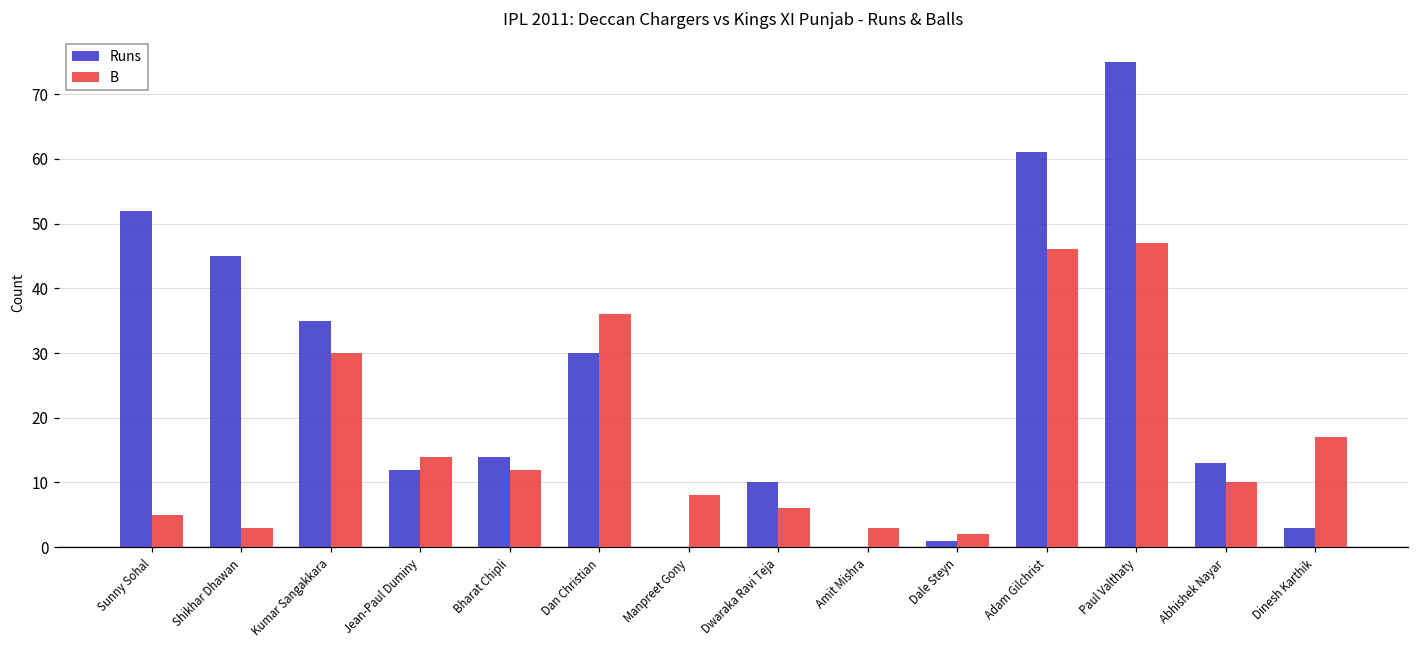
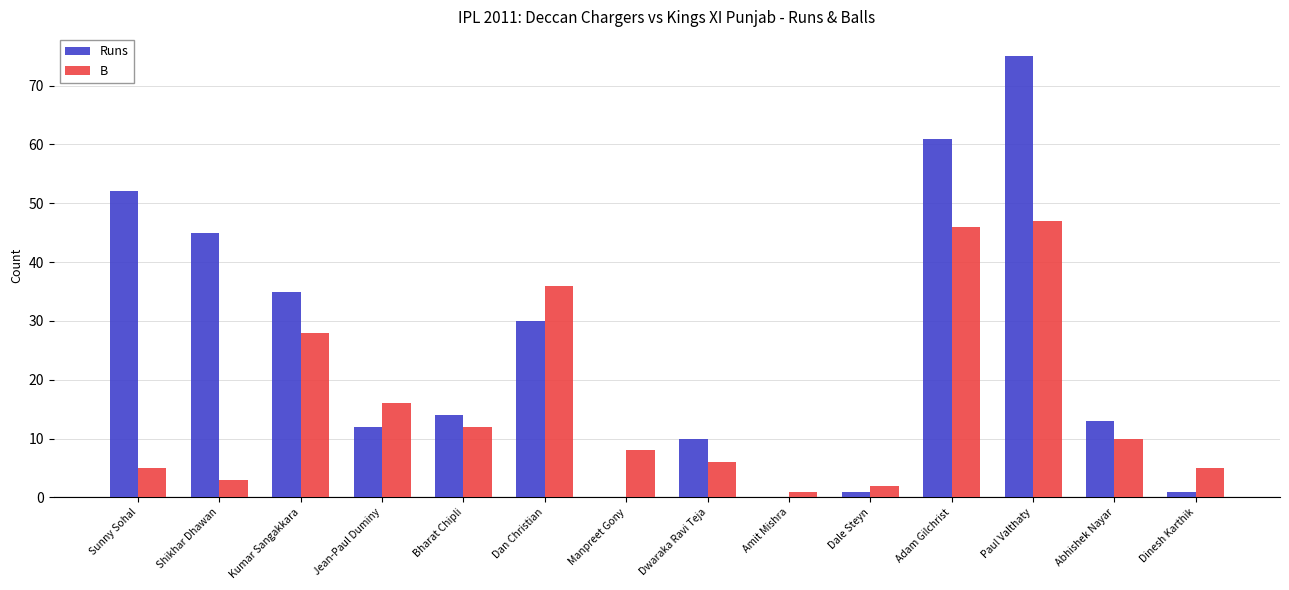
  {
    "Runs": {
      "Sunny Sohal": 52,
      "Shikhar Dhawan": 45,
      "Kumar Sangakkara": 35,
      "Jean-Paul Duminy": 12,
      "Bharat Chipli": 14,
      "Dan Christian": 30,
      "Manpreet Gony": 0,
      "Dwaraka Ravi Teja": 10,
      "Amit Mishra": 0,
      "Dale Steyn": 1,
      "Adam Gilchrist": 61,
      "Paul Valthaty": 75,
      "Abhishek Nayar": 13,
-     "Dinesh Karthik": 3
+     "Dinesh Karthik": 1
    },
    "B": {
      "Sunny Sohal": 5,
      "Shikhar Dhawan": 3,
-     "Kumar Sangakkara": 30,
-     "Jean-Paul Duminy": 14,
+     "Kumar Sangakkara": 28,
+     "Jean-Paul Duminy": 16,
      "Bharat Chipli": 12,
      "Dan Christian": 36,
      "Manpreet Gony": 8,
      "Dwaraka Ravi Teja": 6,
-     "Amit Mishra": 3,
+     "Amit Mishra": 1,
      "Dale Steyn": 2,
      "Adam Gilchrist": 46,
      "Paul Valthaty": 47,
      "Abhishek Nayar": 10,
-     "Dinesh Karthik": 17
+     "Dinesh Karthik": 5
    }
  }
